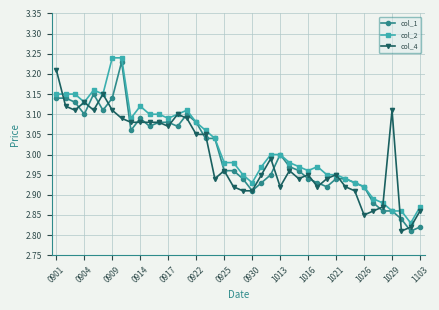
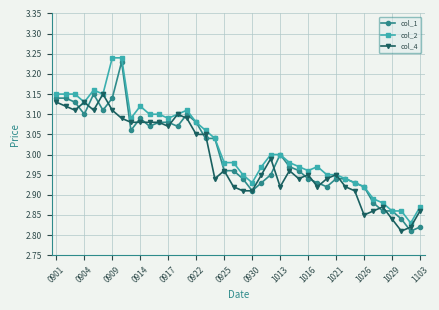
  {
    "col_4": {
-     "0901": 3.21,
+     "0901": 3.13,
      "0909": 3.11,
      "0914": 3.08,
      "0917": 3.07,
      "0922": 3.05,
      "1013": 2.92,
      "1016": 2.95,
      "1026": 2.85,
-     "1029": 3.11,
+     "1029": 2.84,
      "1103": 2.86
    }
  }
